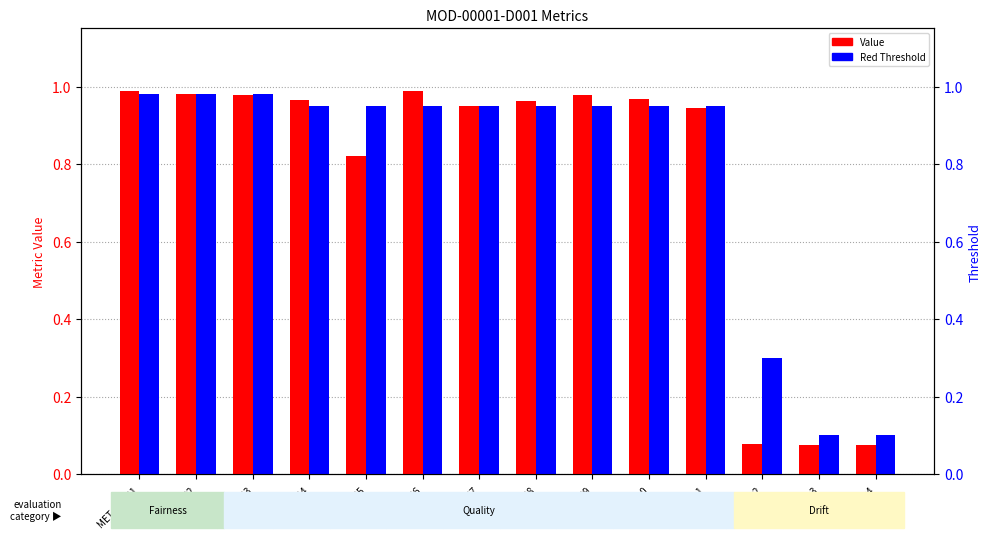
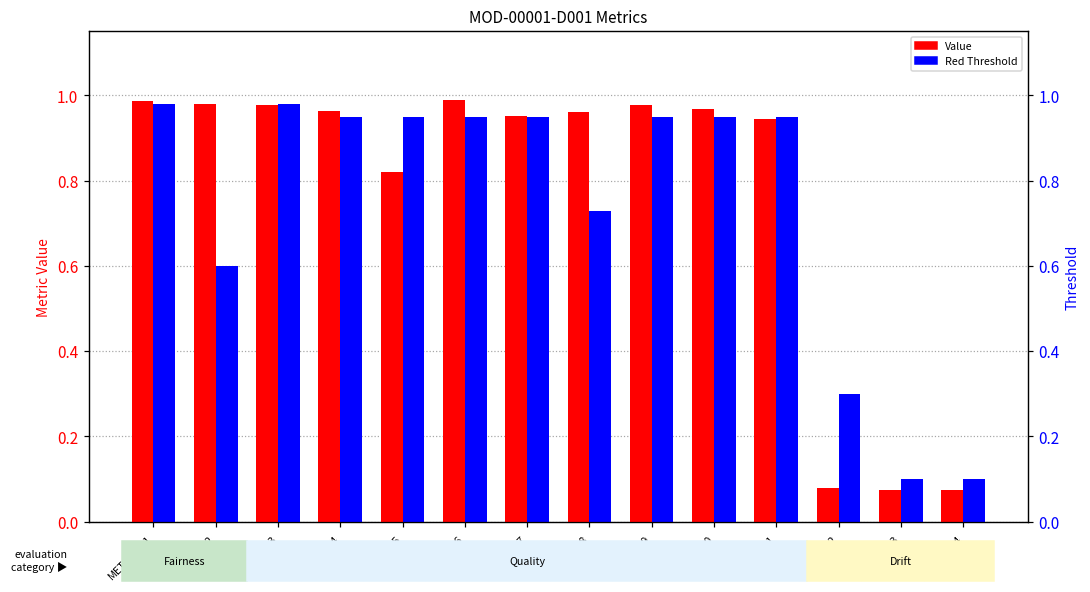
  {
    "Value": {
      "MET_00001": 0.99,
      "MET_00002": 0.98,
      "MET_00003": 0.98,
      "MET_00004": 0.96,
      "MET_00005": 0.82,
      "MET_00006": 0.99,
      "MET_00007": 0.95,
      "MET_00008": 0.96,
      "MET_00009": 0.98,
      "MET_00010": 0.97,
      "MET_00011": 0.94,
      "MET_00012": 0.08,
      "MET_00013": 0.07,
      "MET_00014": 0.07
    },
    "Red Threshold": {
      "MET_00001": 0.98,
-     "MET_00002": 0.98,
+     "MET_00002": 0.60,
      "MET_00003": 0.98,
      "MET_00004": 0.95,
      "MET_00005": 0.95,
      "MET_00006": 0.95,
      "MET_00007": 0.95,
-     "MET_00008": 0.95,
+     "MET_00008": 0.73,
      "MET_00009": 0.95,
      "MET_00010": 0.95,
      "MET_00011": 0.95,
      "MET_00012": 0.30,
      "MET_00013": 0.10,
      "MET_00014": 0.10
    }
  }
